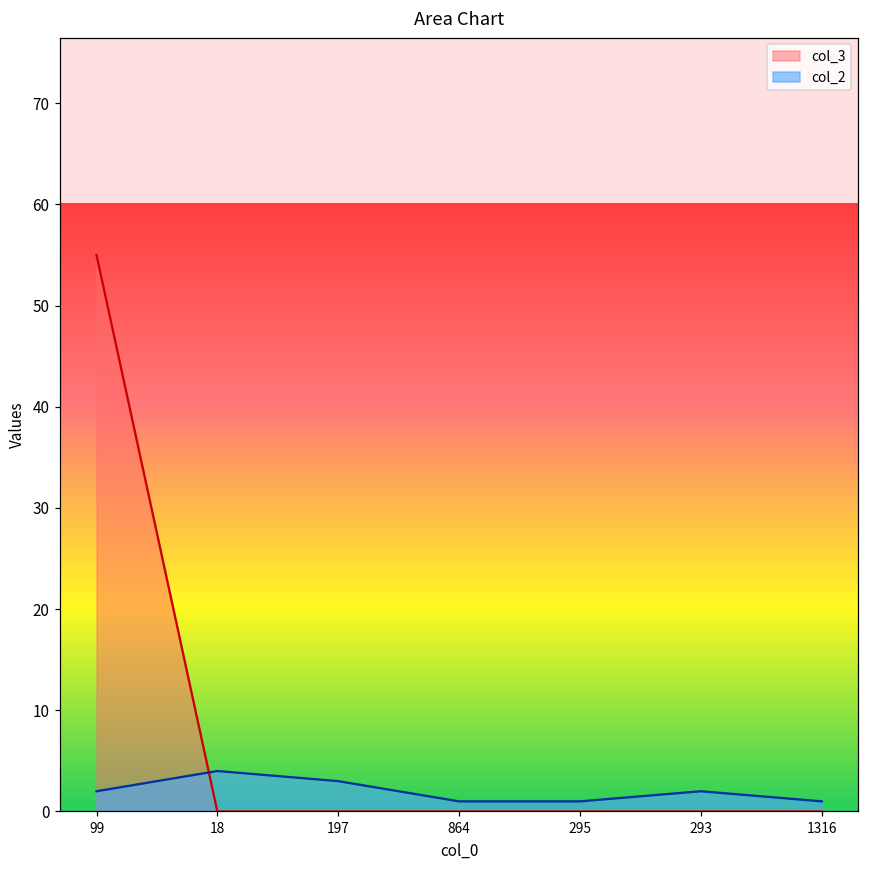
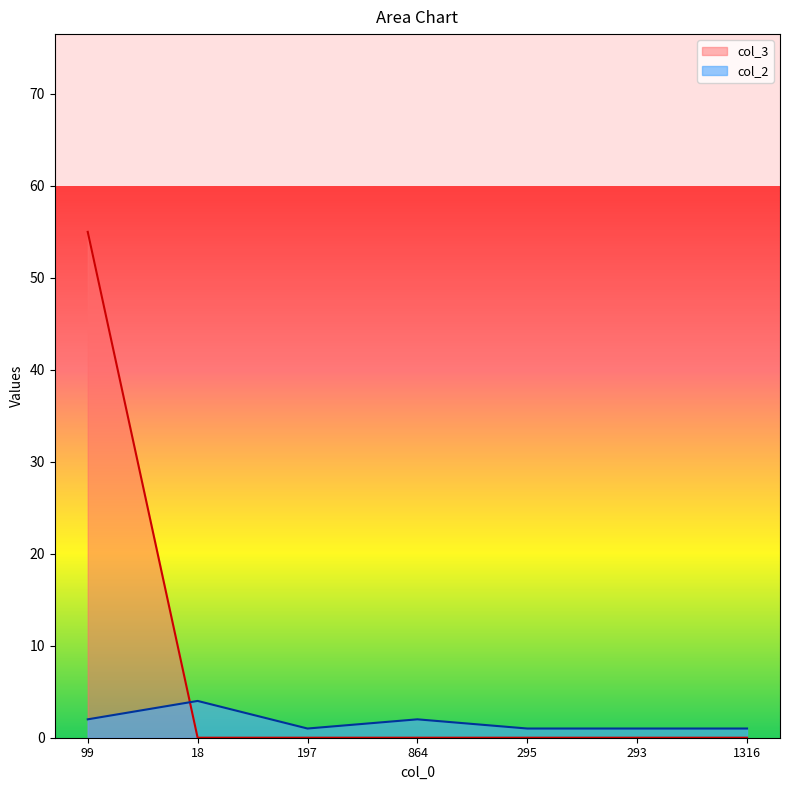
  {
    "col_3": {
      "99": 55,
      "18": 0,
      "197": 0,
      "864": 0,
      "295": 0,
      "293": 0,
      "1316": 0
    },
    "col_2": {
      "99": 2,
      "18": 4,
-     "197": 3,
-     "864": 1,
+     "197": 1,
+     "864": 2,
      "295": 1,
-     "293": 2,
+     "293": 1,
      "1316": 1
    }
  }
